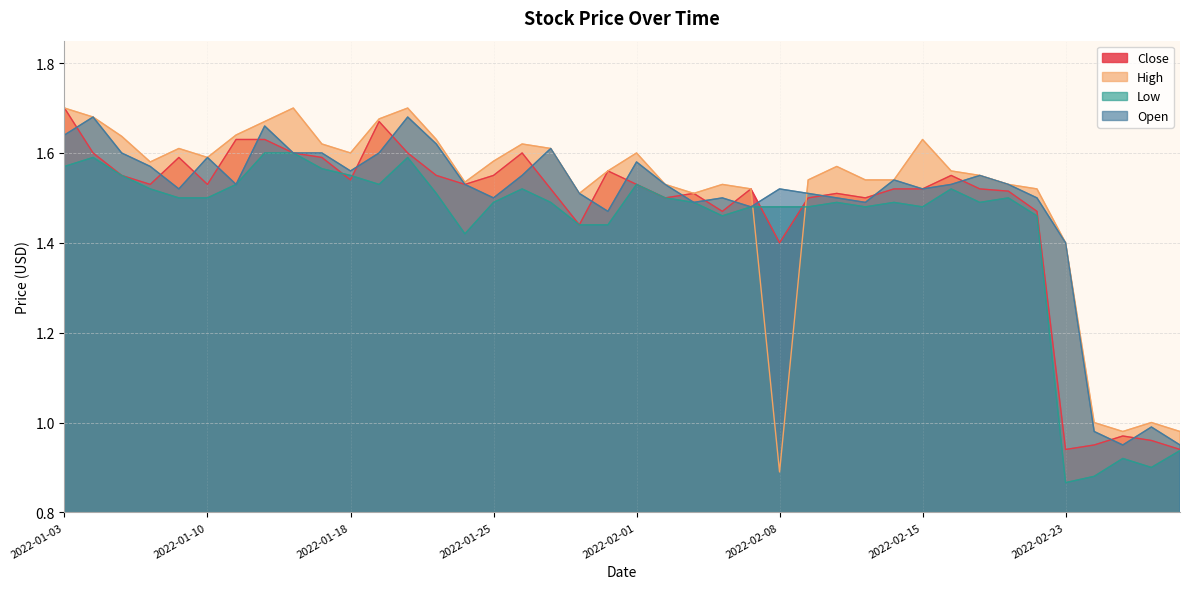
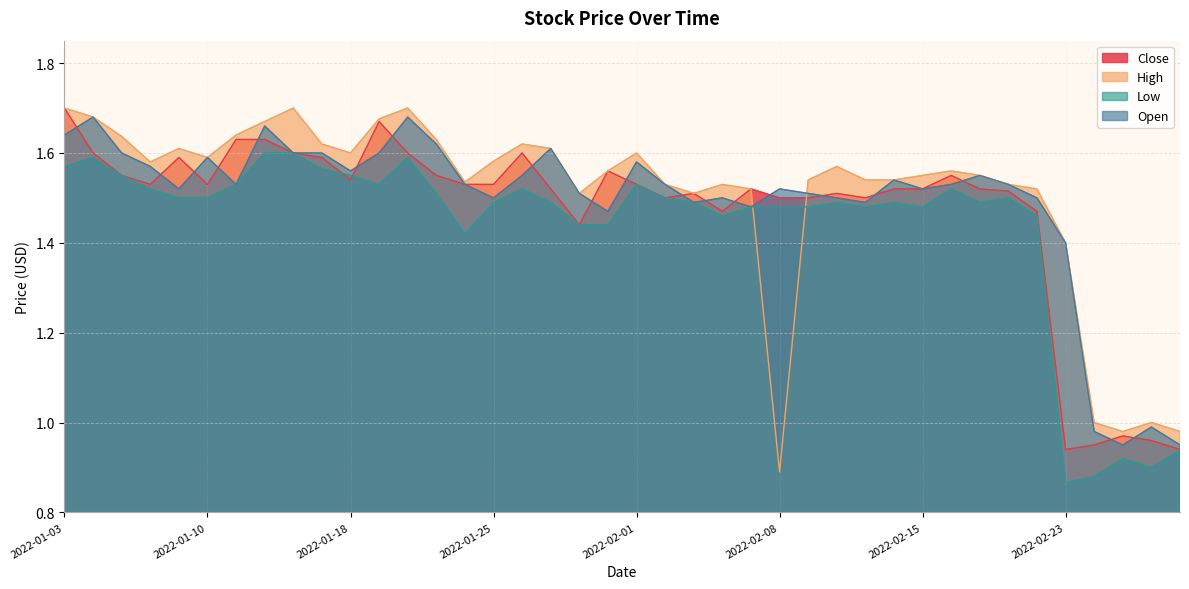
  {
    "Close": {
      "2022-01-10": 1.53,
      "2022-01-18": 1.54,
-     "2022-01-25": 1.55,
-     "2022-02-08": 1.4,
+     "2022-01-25": 1.53,
+     "2022-02-08": 1.5,
      "2022-02-23": 0.94
    },
    "High": {
      "2022-01-18": 1.60,
      "2022-01-25": 1.58,
      "2022-02-01": 1.60,
      "2022-02-08": 0.89,
-     "2022-02-15": 1.63
+     "2022-02-15": 1.55
    }
  }
